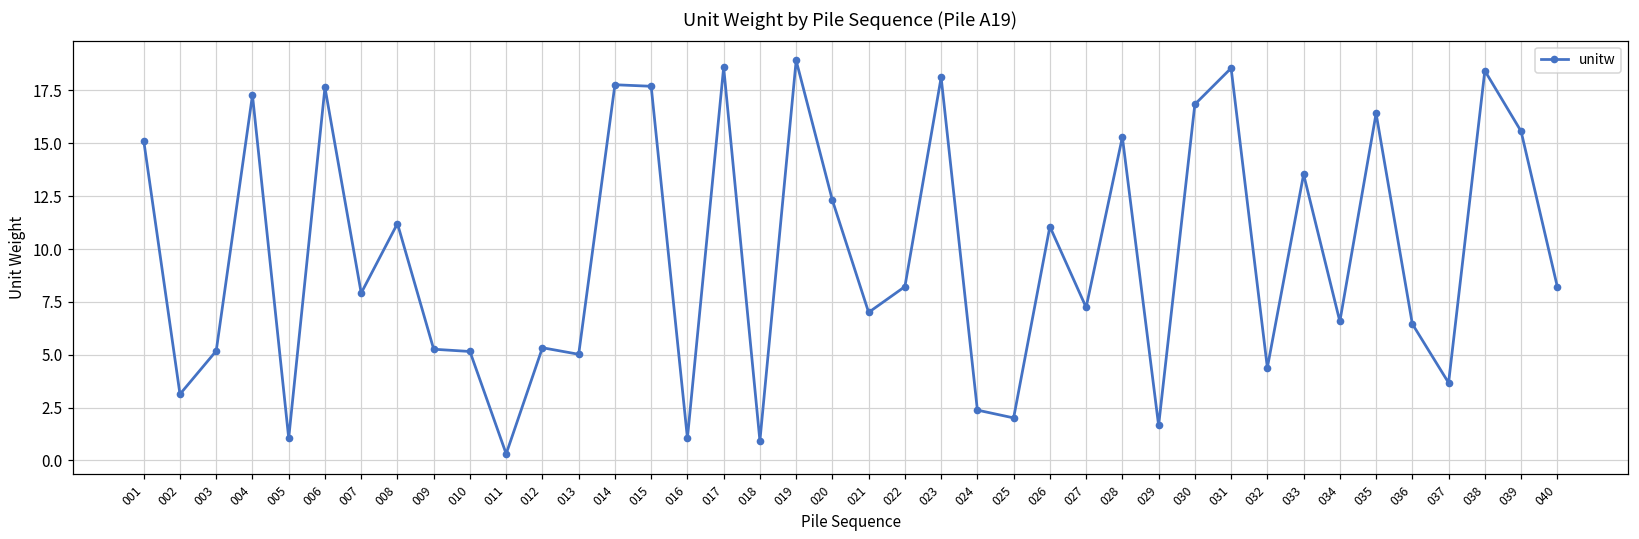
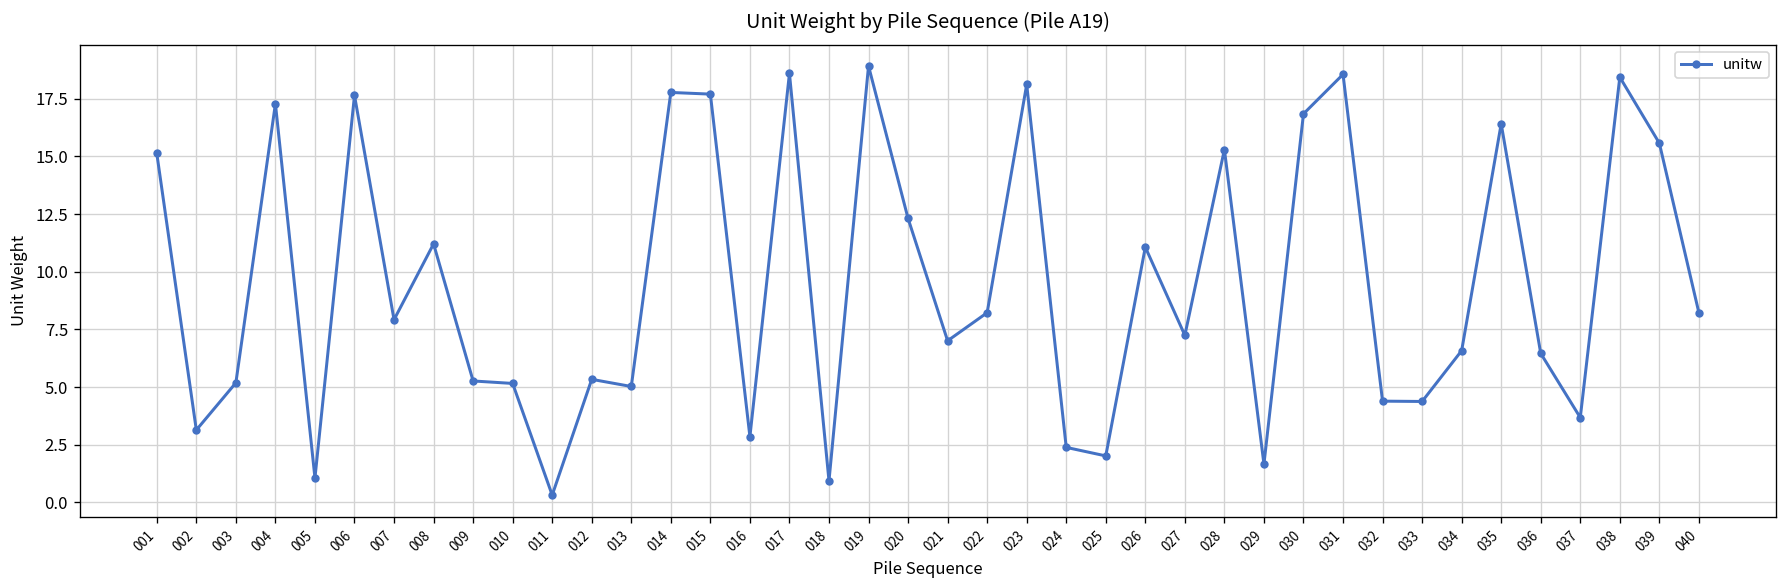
  {
    "001": 15.1,
    "002": 3.1,
    "003": 5.2,
    "004": 17.3,
    "005": 1.1,
    "006": 17.6,
    "007": 7.9,
    "008": 11.2,
    "009": 5.3,
    "010": 5.2,
    "011": 0.3,
    "012": 5.3,
    "013": 5.0,
    "014": 17.8,
    "015": 17.7,
-   "016": 1.1,
+   "016": 2.8,
    "017": 18.6,
    "018": 0.9,
    "019": 18.9,
    "020": 12.3,
    "021": 7.0,
    "022": 8.2,
    "023": 18.1,
    "024": 2.4,
    "025": 2.0,
    "026": 11.1,
    "027": 7.2,
    "028": 15.3,
    "029": 1.7,
    "030": 16.8,
    "031": 18.6,
    "032": 4.4,
-   "033": 13.5,
+   "033": 4.4,
    "034": 6.6,
    "035": 16.4,
    "036": 6.5,
    "037": 3.7,
    "038": 18.4,
    "039": 15.6,
    "040": 8.2
  }
